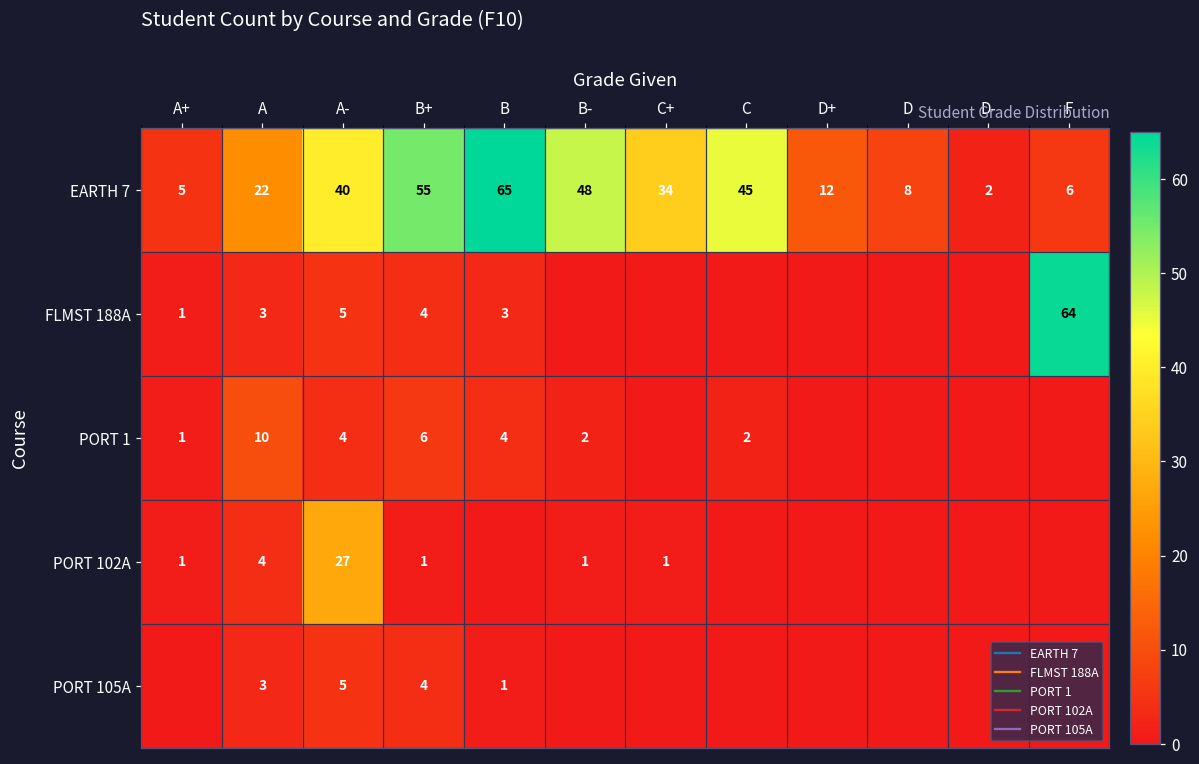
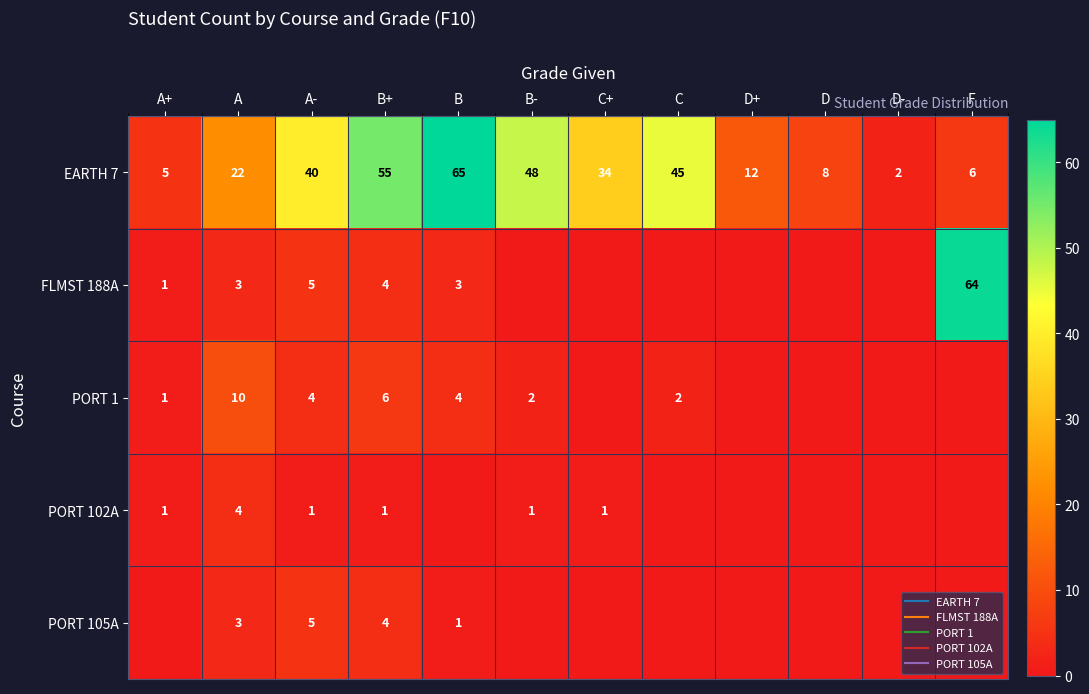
  {
    "EARTH 7": {
      "A+": 5,
      "A": 22,
      "A-": 40,
      "B+": 55,
      "B": 65,
      "B-": 48,
      "C+": 34,
      "C": 45,
      "D+": 12,
      "D": 8,
      "D-": 2,
      "F": 6
    },
    "FLMST 188A": {
      "A+": 1,
      "A": 3,
      "A-": 5,
      "B+": 4,
      "B": 3,
      "F": 64
    },
    "PORT 1": {
      "A+": 1,
      "A": 10,
      "A-": 4,
      "B+": 6,
      "B": 4,
      "B-": 2,
      "C": 2
    },
    "PORT 102A": {
      "A+": 1,
      "A": 4,
-     "A-": 27,
+     "A-": 1,
      "B+": 1,
      "B-": 1,
      "C+": 1
    },
    "PORT 105A": {
      "A": 3,
      "A-": 5,
      "B+": 4,
      "B": 1
    }
  }
